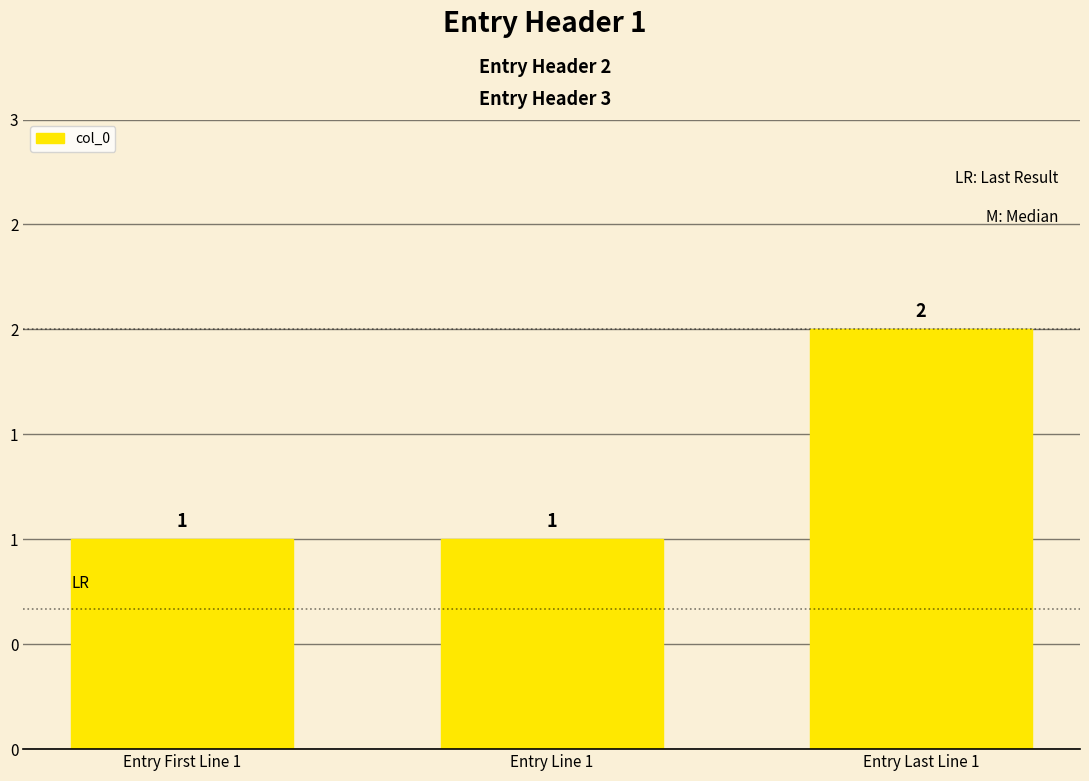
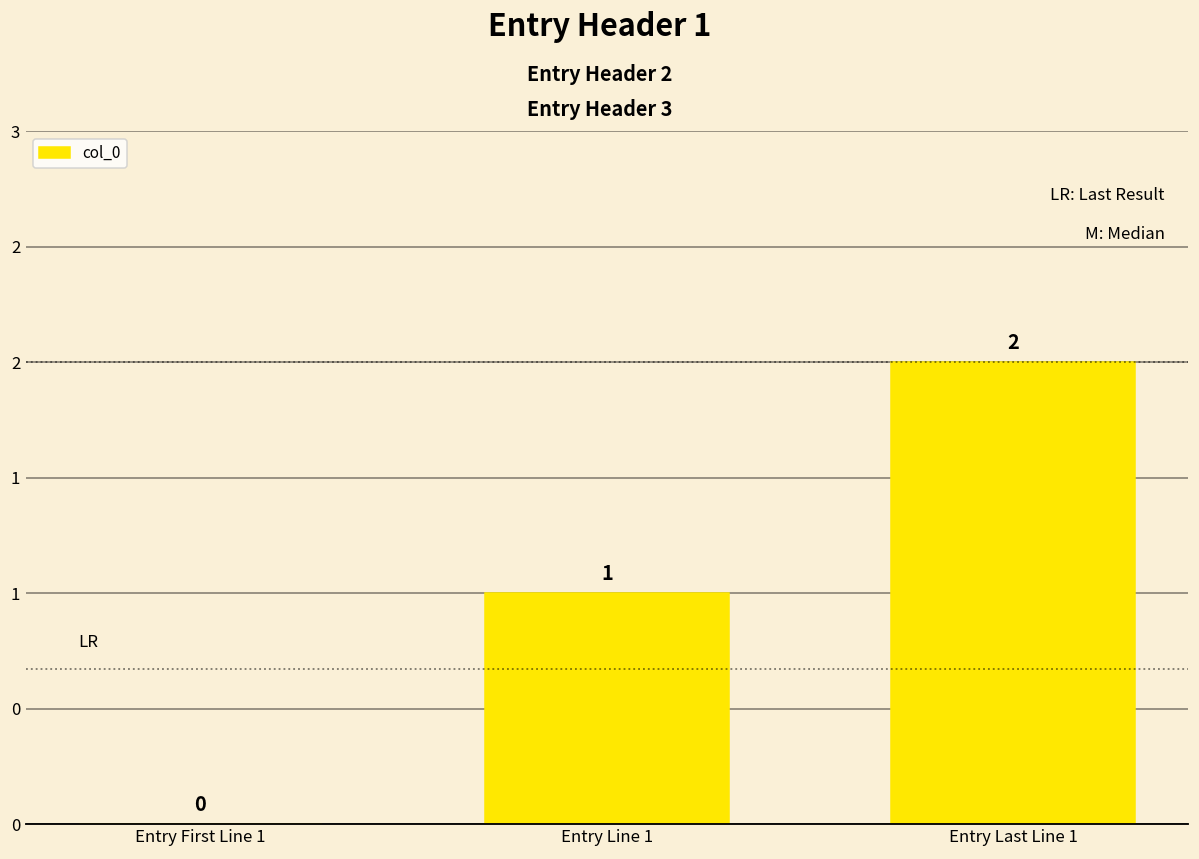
  {
-   "Entry First Line 1": 1,
+   "Entry First Line 1": 0,
    "Entry Line 1": 1,
    "Entry Last Line 1": 2
  }
